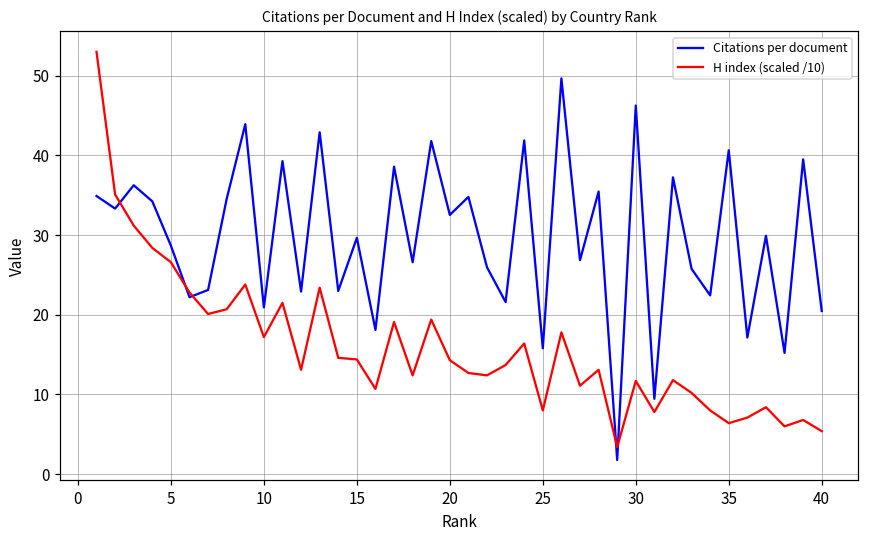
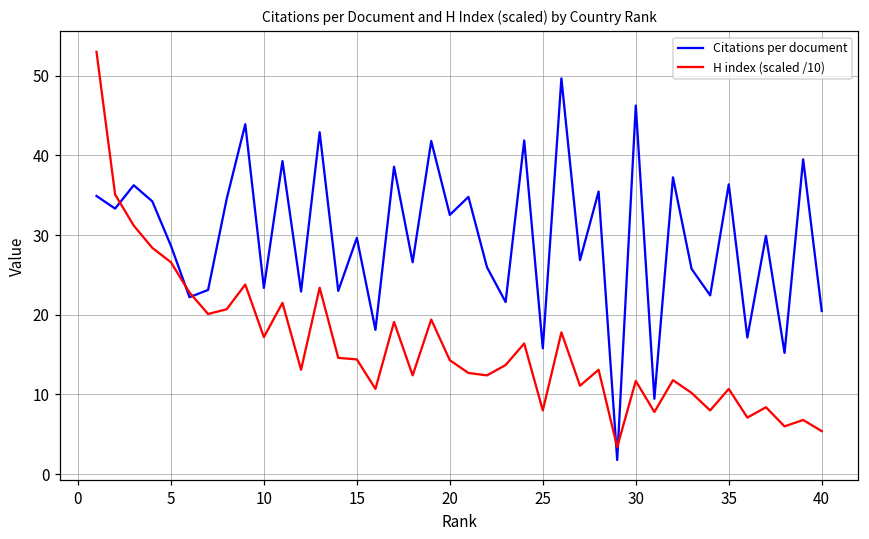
  {
    "Citations per document": {
      "5": 29,
-     "10": 21,
+     "10": 23,
      "15": 30,
      "20": 33,
      "25": 16,
      "30": 46,
-     "35": 41,
+     "35": 36,
      "40": 20
    },
    "H index (scaled /10)": {
      "5": 27,
      "10": 17,
      "15": 14,
      "20": 14,
      "25": 8,
      "30": 12,
-     "35": 6,
+     "35": 11,
      "40": 5
    }
  }
